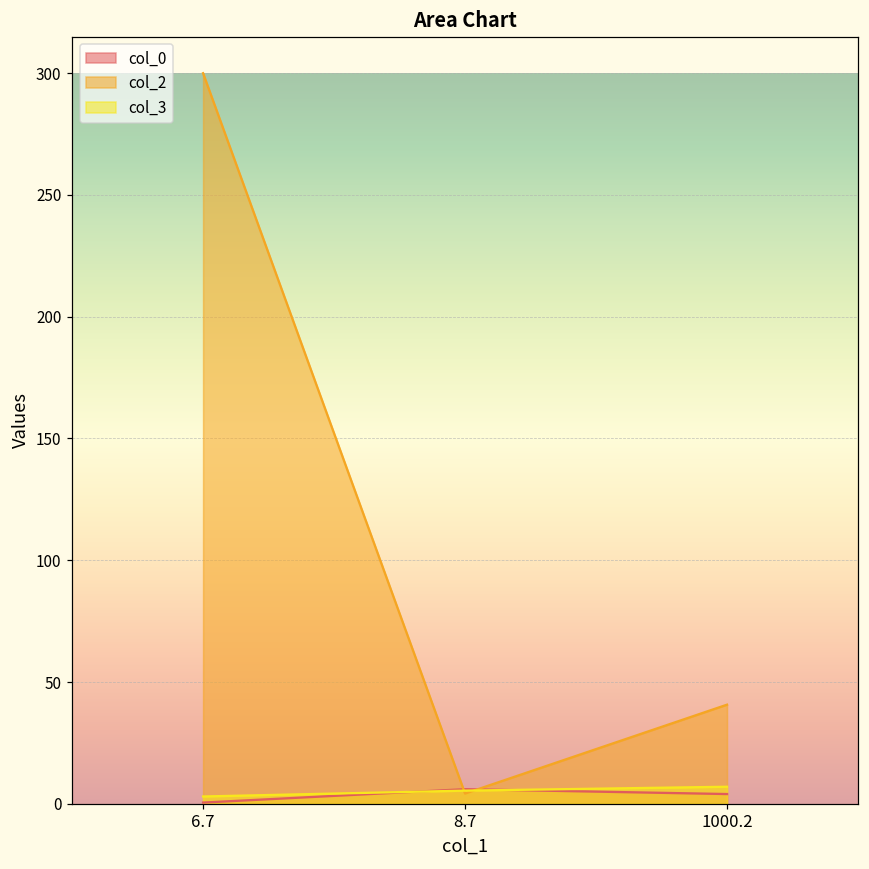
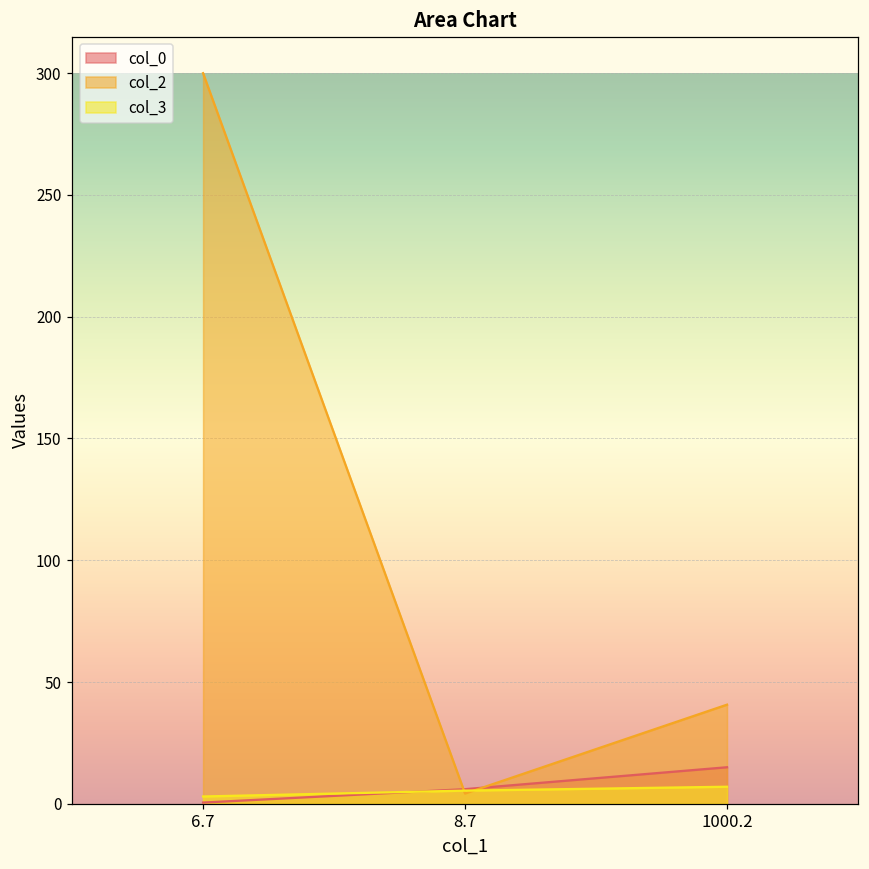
  {
    "col_0": {
      "6.7": 1,
-     "1000.2": 4
+     "1000.2": 15
    }
  }
